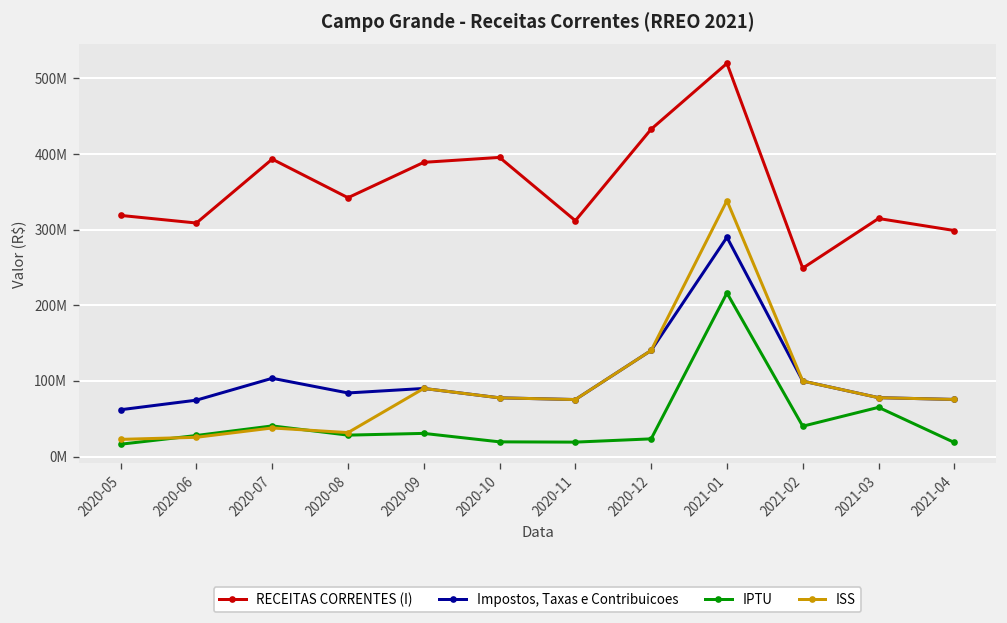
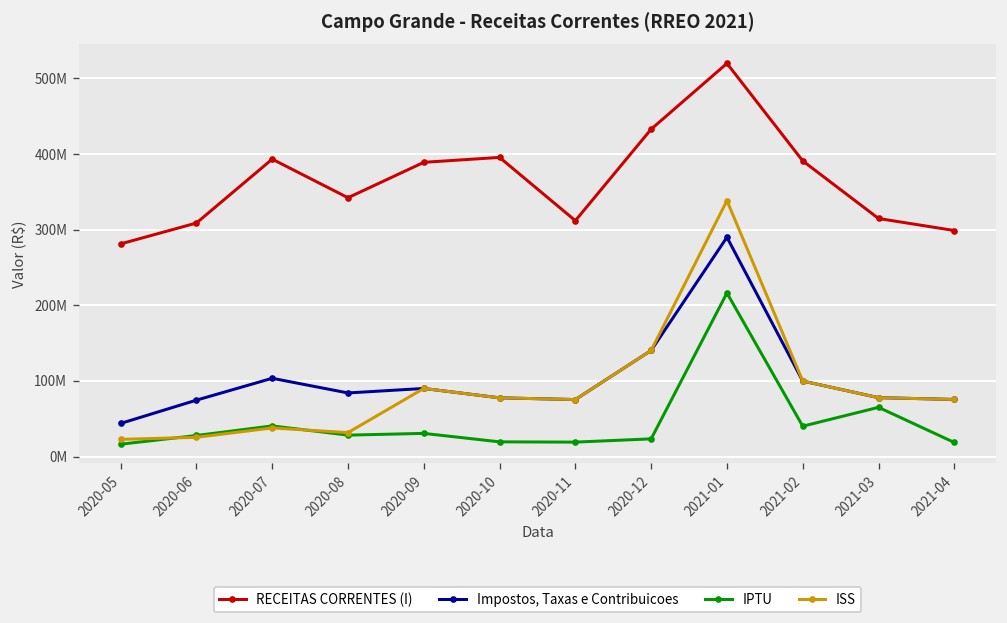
  {
    "RECEITAS CORRENTES (I)": {
-     "2020-05": 320000000,
+     "2020-05": 280000000,
      "2020-06": 310000000,
      "2020-07": 390000000,
      "2020-08": 340000000,
      "2020-09": 390000000,
      "2020-10": 400000000,
      "2020-11": 310000000,
      "2020-12": 430000000,
      "2021-01": 520000000,
-     "2021-02": 250000000,
+     "2021-02": 390000000,
      "2021-03": 310000000,
      "2021-04": 300000000
    },
    "Impostos, Taxas e Contribuicoes": {
-     "2020-05": 60000000,
+     "2020-05": 40000000,
      "2020-06": 70000000,
      "2020-07": 100000000,
      "2020-08": 80000000,
      "2021-01": 290000000
    },
    "IPTU": {
      "2020-05": 20000000,
      "2020-09": 30000000,
      "2020-10": 20000000,
      "2020-11": 20000000,
      "2020-12": 20000000,
      "2021-01": 220000000,
      "2021-02": 40000000,
      "2021-03": 70000000,
      "2021-04": 20000000
    },
    "ISS": {
      "2020-05": 20000000,
      "2021-01": 340000000
    }
  }
